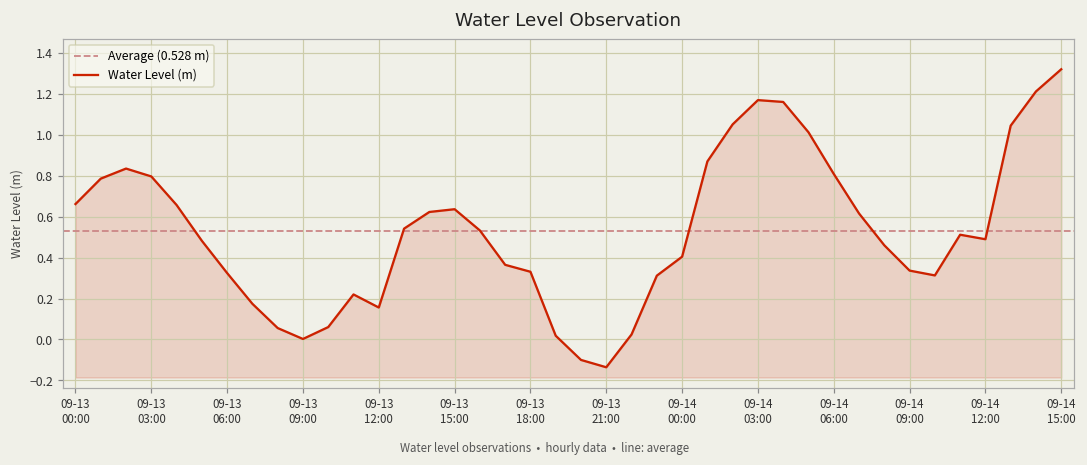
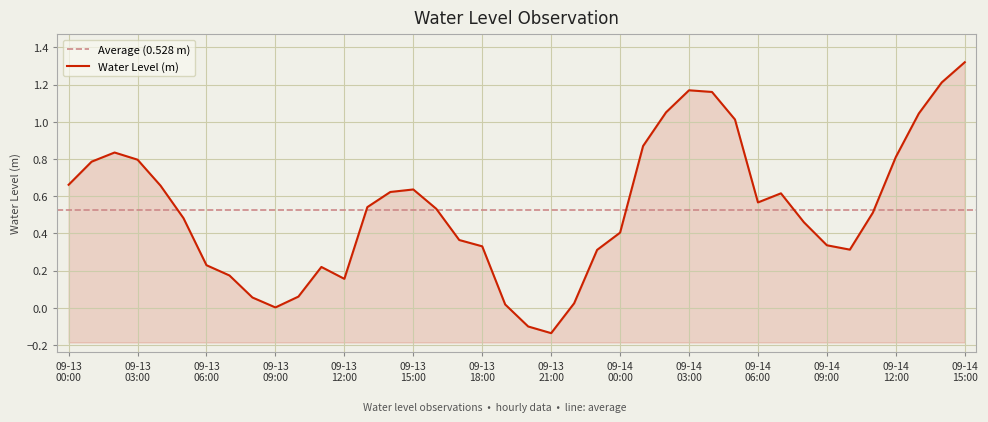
  {
    "09-13 00:00": 0.66,
    "09-13 03:00": 0.80,
-   "09-13 06:00": 0.32,
+   "09-13 06:00": 0.23,
    "09-13 09:00": 0.00,
    "09-13 12:00": 0.16,
    "09-13 15:00": 0.64,
    "09-13 18:00": 0.33,
    "09-13 21:00": -0.14,
    "09-14 00:00": 0.40,
    "09-14 03:00": 1.17,
-   "09-14 06:00": 0.81,
+   "09-14 06:00": 0.57,
    "09-14 09:00": 0.34,
-   "09-14 12:00": 0.49,
+   "09-14 12:00": 0.81,
    "09-14 15:00": 1.32
  }
